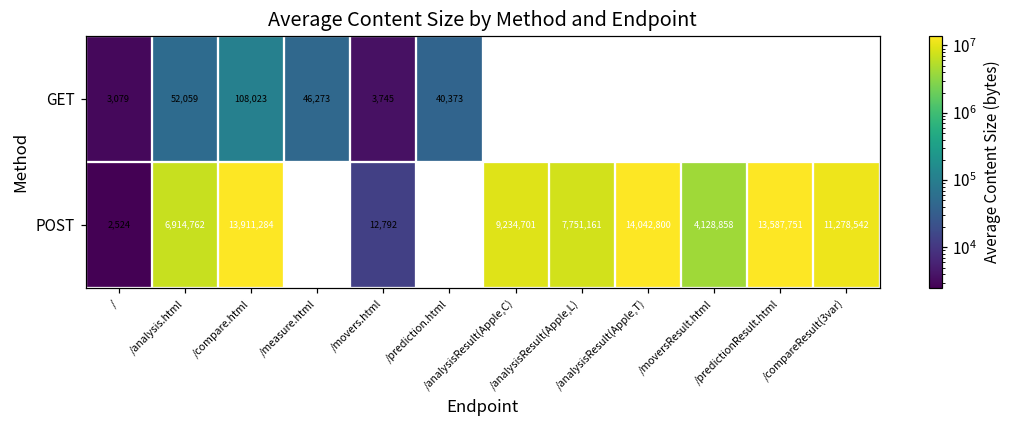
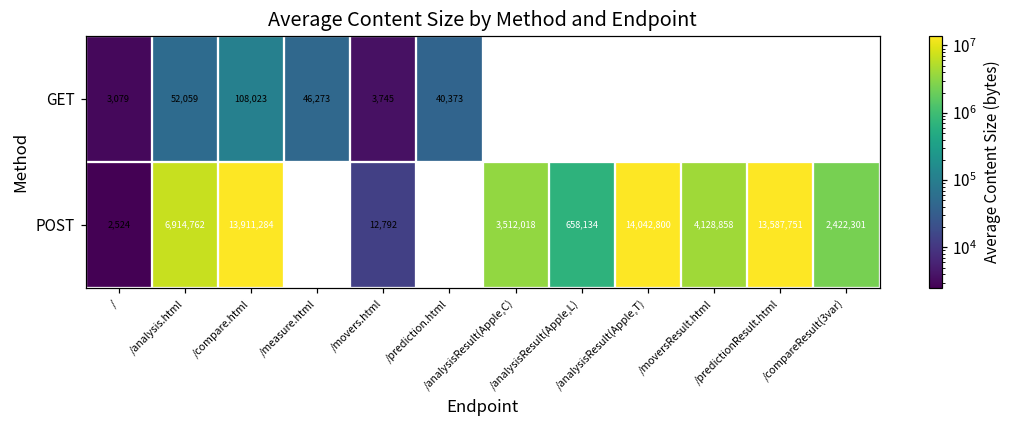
  {
    "GET": {
      "/": "3,079",
      "/analysis.html": "52,059",
      "/compare.html": "108,023",
      "/measure.html": "46,273",
      "/movers.html": "3,745",
      "/prediction.html": "40,373"
    },
    "POST": {
      "/": "2,524",
      "/analysis.html": "6,914,762",
      "/compare.html": "13,911,284",
      "/movers.html": "12,792",
-     "/analysisResult(Apple,C)": "9,234,701",
-     "/analysisResult(Apple,L)": "7,751,161",
+     "/analysisResult(Apple,C)": "3,512,018",
+     "/analysisResult(Apple,L)": "658,134",
      "/analysisResult(Apple,T)": "14,042,800",
      "/moversResult.html": "4,128,858",
      "/predictionResult.html": "13,587,751",
-     "/compareResult(3var)": "11,278,542"
+     "/compareResult(3var)": "2,422,301"
    }
  }
